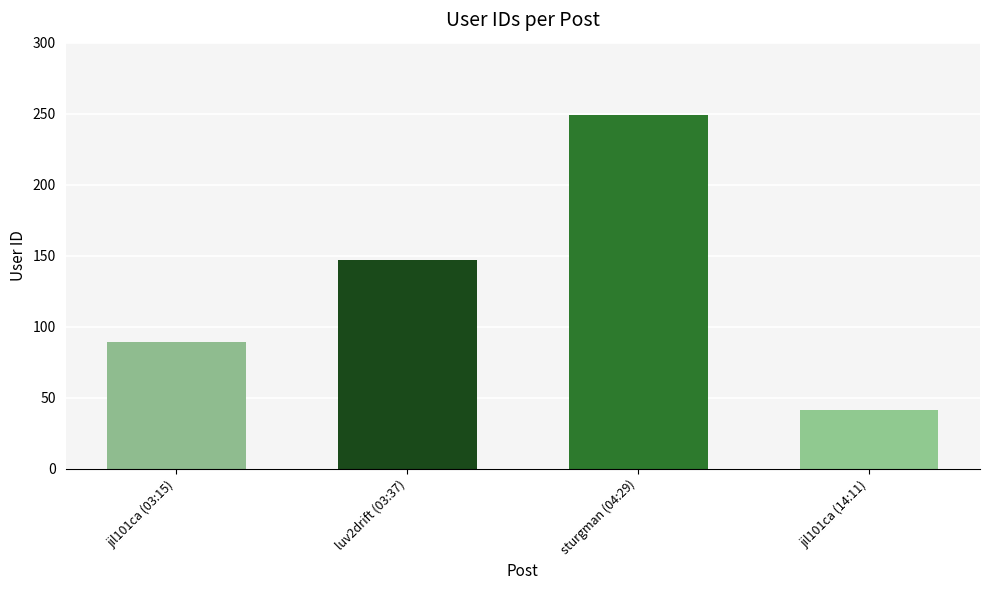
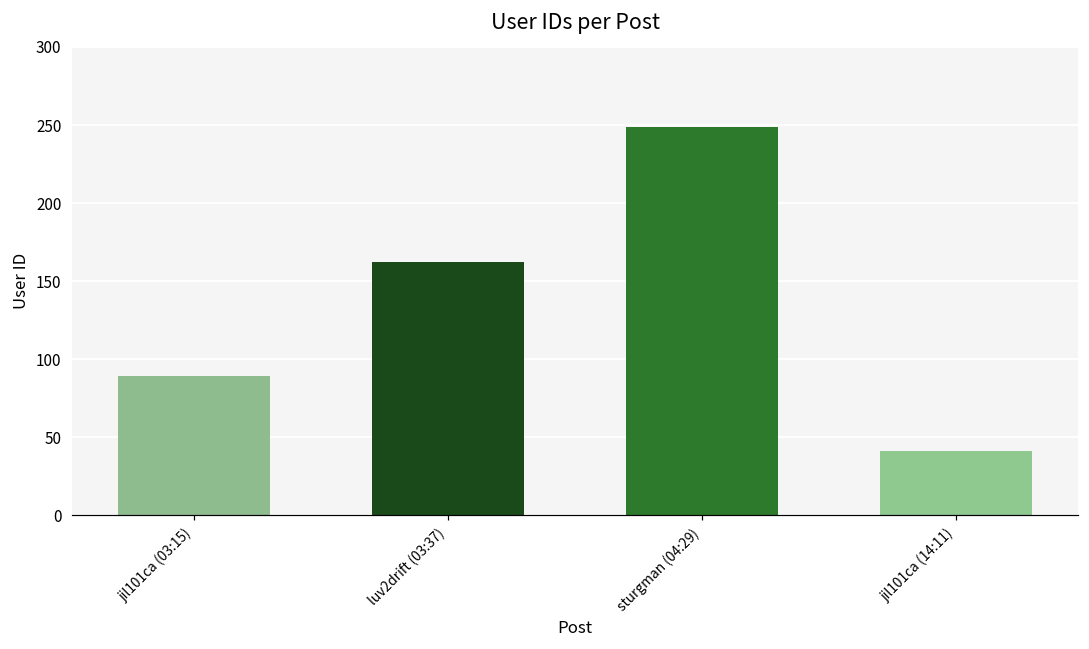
  {
    "jil101ca (03:15)": 89,
-   "luv2drift (03:37)": 147,
+   "luv2drift (03:37)": 162,
    "sturgman (04:29)": 249,
    "jil101ca (14:11)": 41
  }
